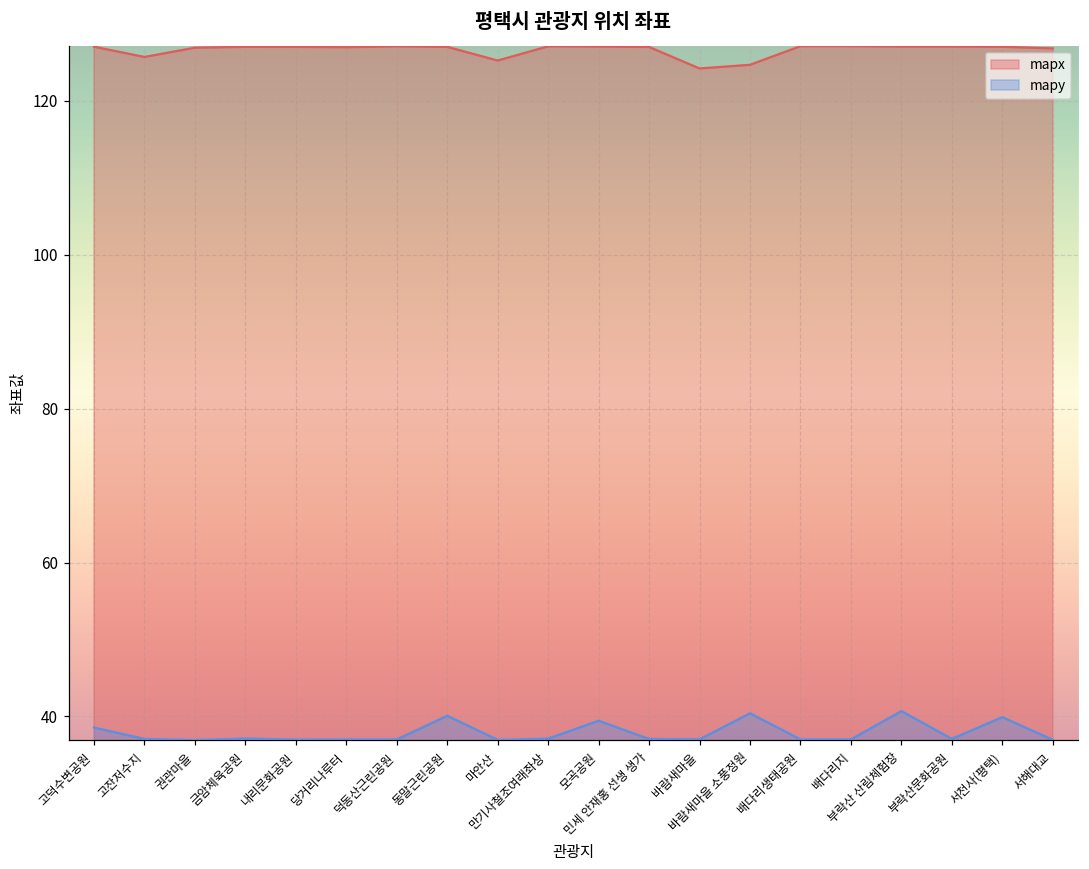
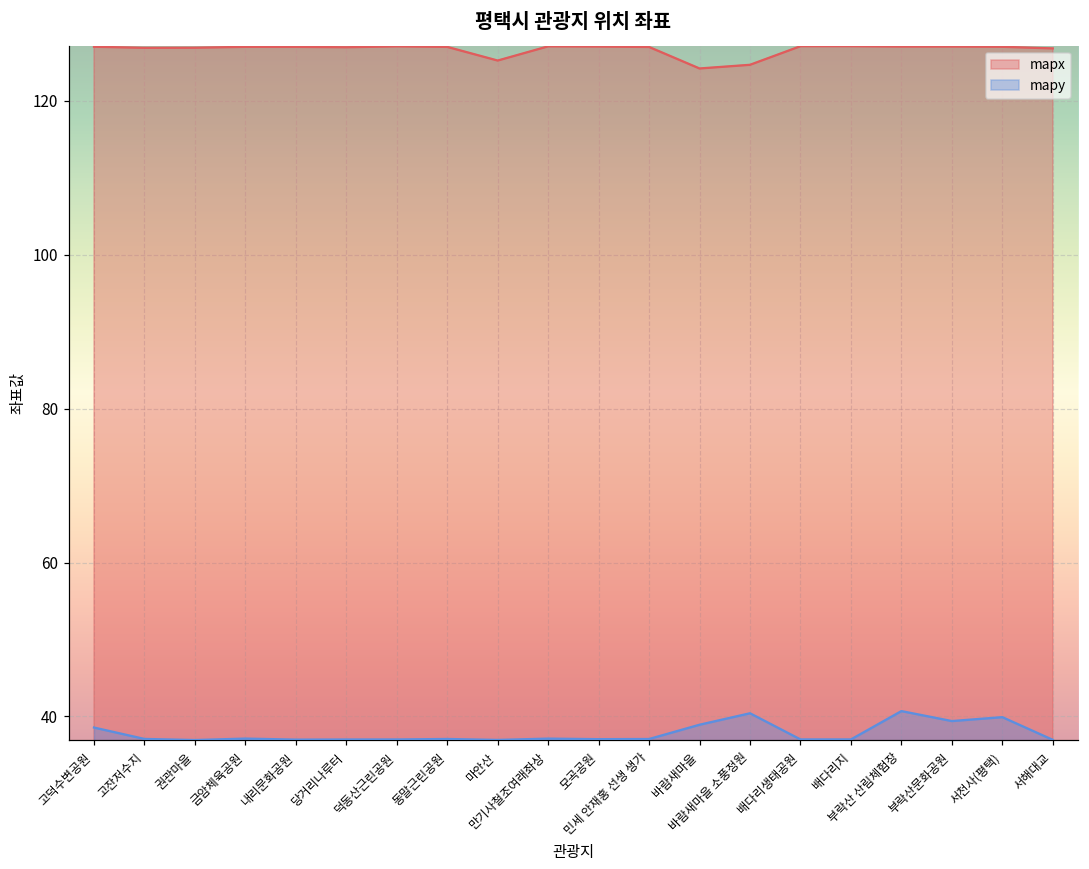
  {
    "mapx": {
      "고덕수변공원": 127,
-     "고잔저수지": 126,
+     "고잔저수지": 127,
      "권관마을": 127,
      "금암체육공원": 127,
      "내리문화공원": 127,
      "당거리나루터": 127,
      "덕동산근린공원": 127,
      "동말근린공원": 127,
      "마안산": 125,
      "만기사철조여래좌상": 127,
      "모곡공원": 127,
      "민세 안재홍 선생 생가": 127,
      "바람새마을": 124,
      "바람새마을 소풍정원": 125,
      "배다리생태공원": 127,
      "배다리지": 127,
      "부락산 산림체험장": 127,
      "부락산문화공원": 127,
      "서천사(평택)": 127,
      "서해대교": 127
    },
    "mapy": {
      "고덕수변공원": 39,
      "고잔저수지": 37,
      "권관마을": 37,
      "금암체육공원": 37,
      "내리문화공원": 37,
      "당거리나루터": 37,
      "덕동산근린공원": 37,
-     "동말근린공원": 40,
+     "동말근린공원": 37,
      "마안산": 37,
      "만기사철조여래좌상": 37,
-     "모곡공원": 39,
+     "모곡공원": 37,
      "민세 안재홍 선생 생가": 37,
-     "바람새마을": 37,
+     "바람새마을": 39,
      "바람새마을 소풍정원": 40,
      "배다리생태공원": 37,
      "배다리지": 37,
      "부락산 산림체험장": 41,
-     "부락산문화공원": 37,
+     "부락산문화공원": 39,
      "서천사(평택)": 40,
      "서해대교": 37
    }
  }
